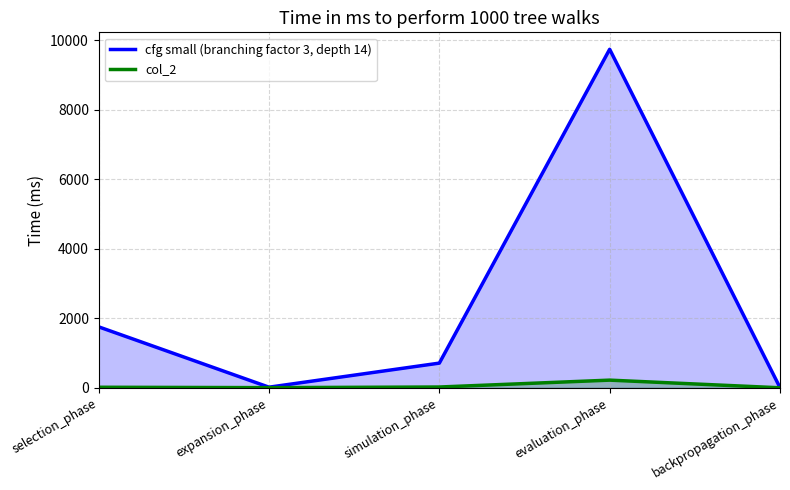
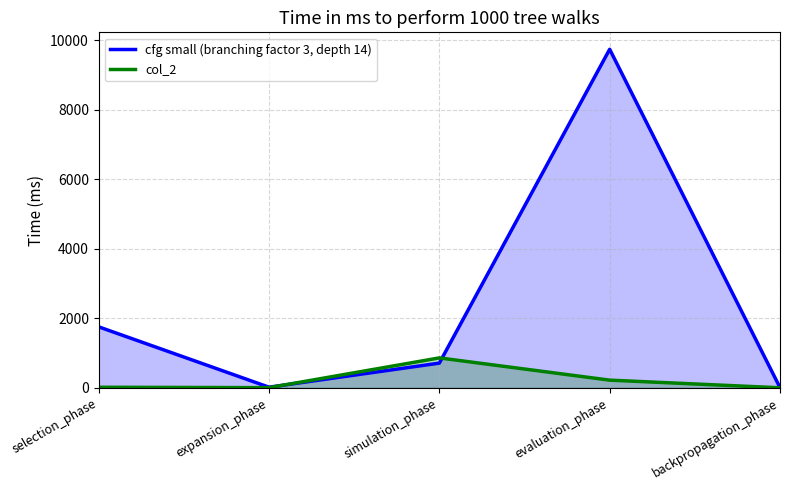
  {
    "cfg small (branching factor 3, depth 14)": {
      "selection_phase": 1800,
      "simulation_phase": 700,
      "evaluation_phase": 9700
    },
    "col_2": {
      "selection_phase": 0,
-     "simulation_phase": 0,
+     "simulation_phase": 900,
      "evaluation_phase": 200
    }
  }
